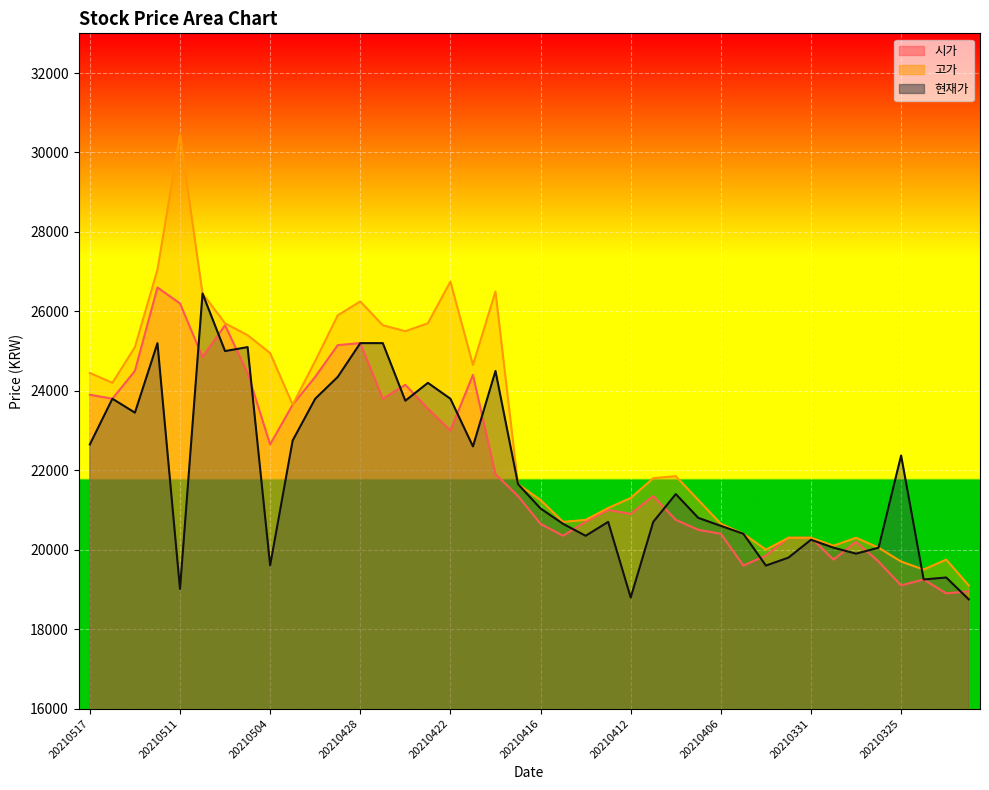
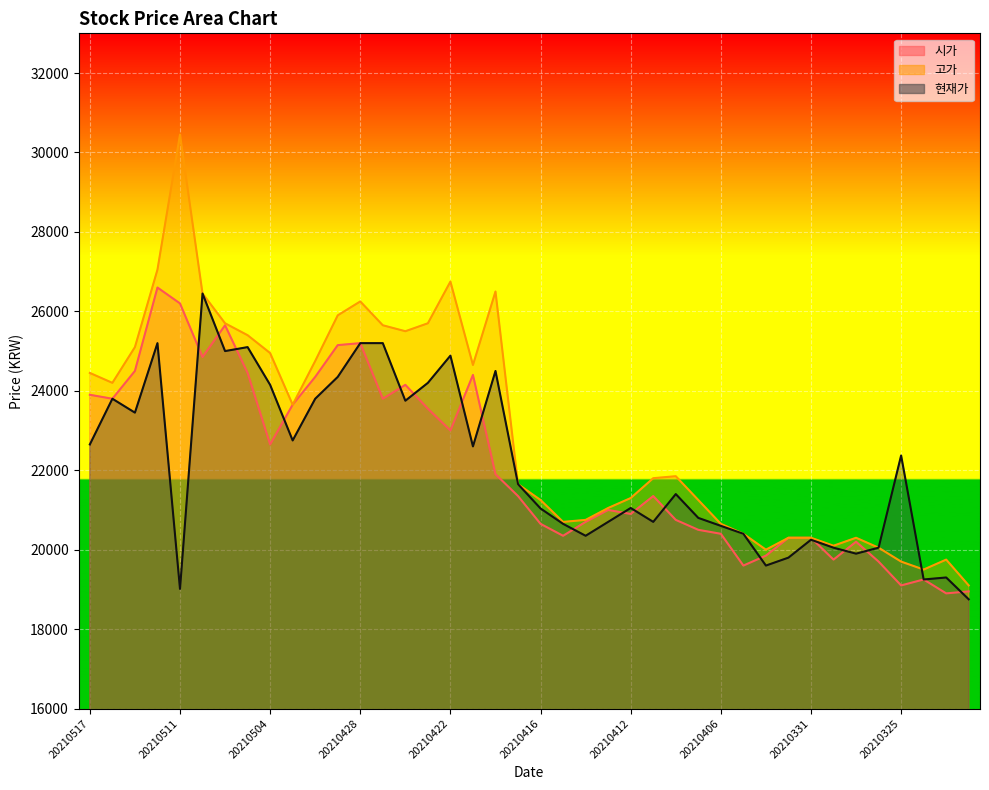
  {
    "현재가": {
      "20210517": 22700,
      "20210511": 19000,
-     "20210504": 19600,
-     "20210422": 23800,
+     "20210504": 24200,
+     "20210422": 24900,
      "20210416": 21000,
-     "20210412": 18800,
+     "20210412": 21100,
      "20210325": 22400
    }
  }
